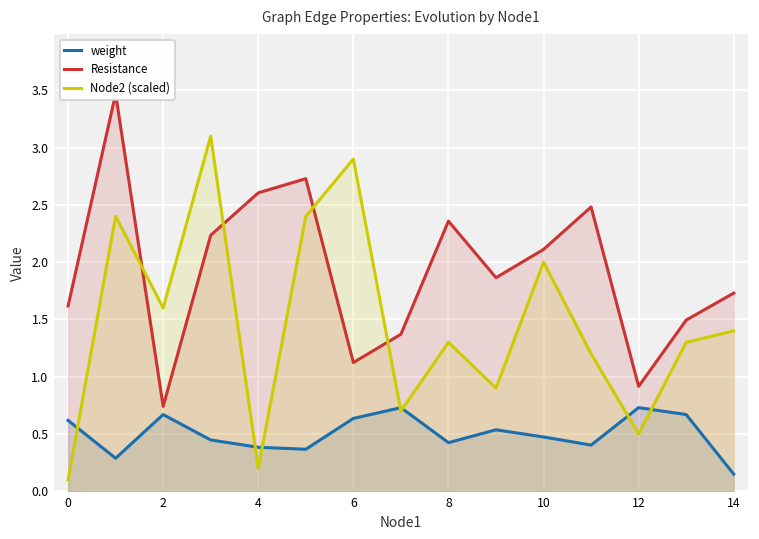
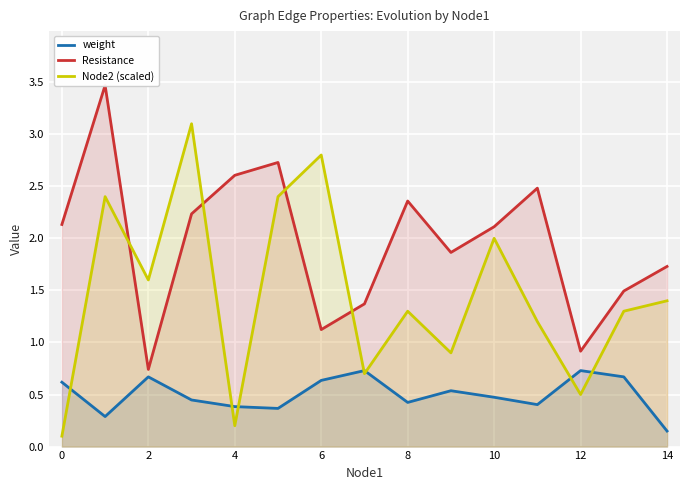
  {
    "weight": {
      "0": 0.62,
      "2": 0.67,
      "4": 0.38,
      "6": 0.64,
      "8": 0.42,
      "10": 0.47,
      "12": 0.73,
      "14": 0.15
    },
    "Resistance": {
-     "0": 1.62,
+     "0": 2.13,
      "2": 0.74,
      "4": 2.60,
      "6": 1.12,
      "8": 2.36,
      "10": 2.11,
      "12": 0.92,
      "14": 1.73
    },
    "Node2 (scaled)": {
      "0": 0.1,
      "2": 1.6,
      "4": 0.2,
-     "6": 2.9,
+     "6": 2.8,
      "8": 1.3,
      "10": 2.0,
      "12": 0.5,
      "14": 1.4
    }
  }
